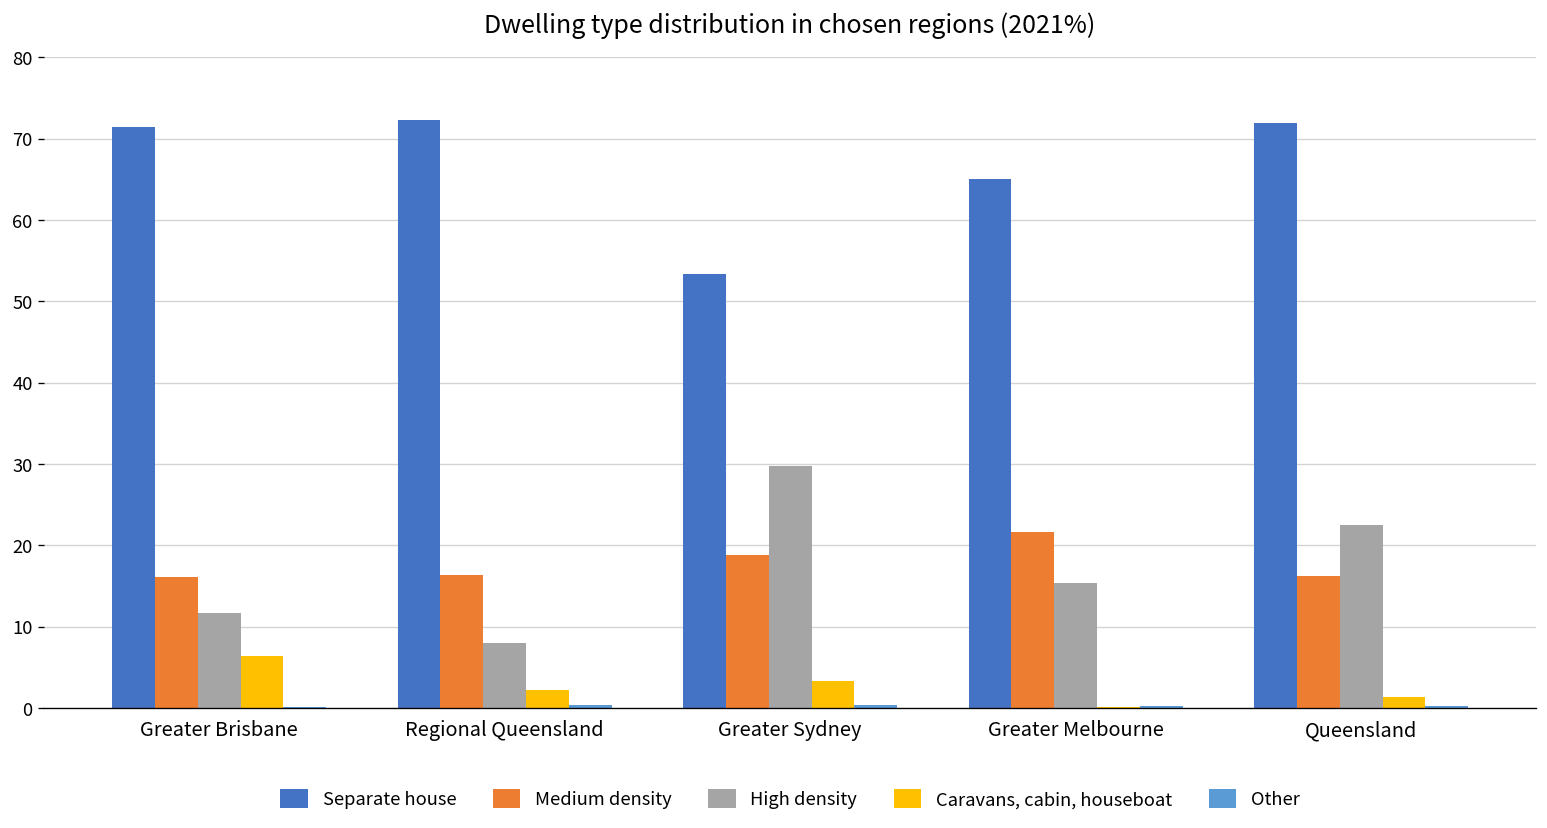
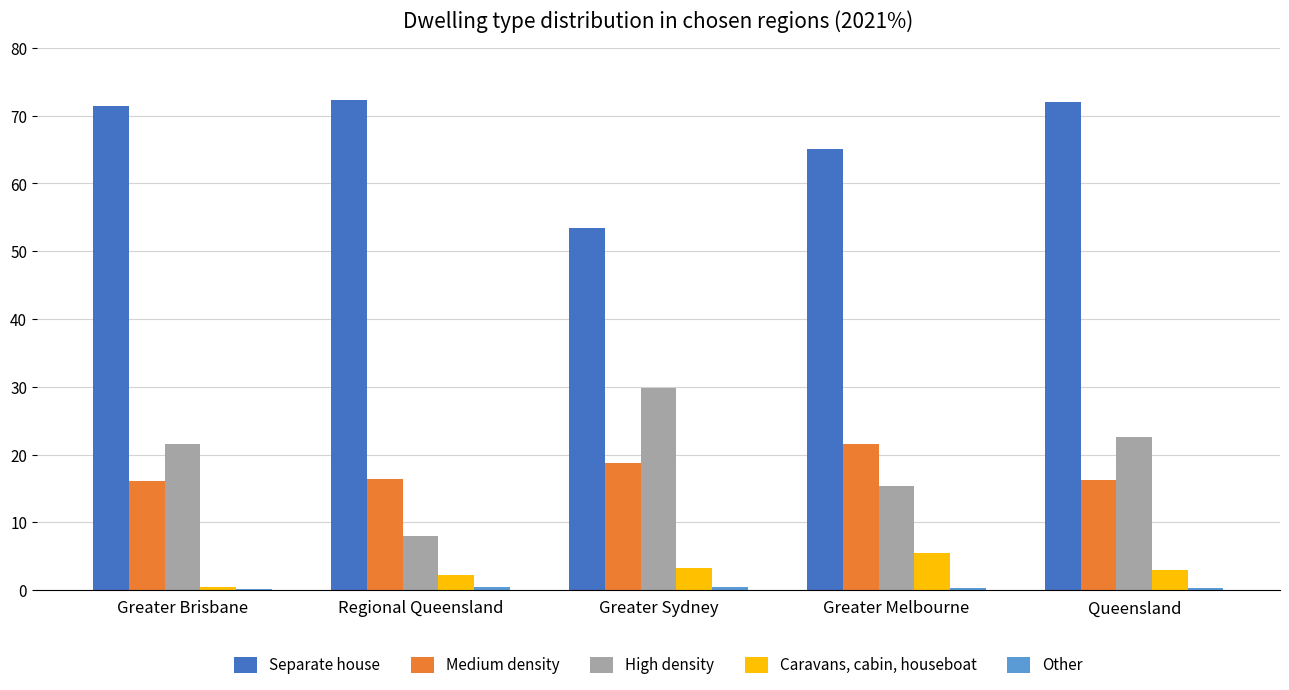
  {
    "Medium density": {
      "Greater Brisbane": 16,
      "Regional Queensland": 16,
      "Greater Sydney": 19,
      "Greater Melbourne": 22,
      "Queensland": 16
    },
    "High density": {
-     "Greater Brisbane": 12,
+     "Greater Brisbane": 22,
      "Regional Queensland": 8,
      "Greater Sydney": 30,
      "Greater Melbourne": 15,
      "Queensland": 23
    },
    "Caravans, cabin, houseboat": {
-     "Greater Brisbane": 6,
+     "Greater Brisbane": 0,
      "Regional Queensland": 2,
      "Greater Sydney": 3,
-     "Greater Melbourne": 0,
-     "Queensland": 1
+     "Greater Melbourne": 5,
+     "Queensland": 3
    }
  }
